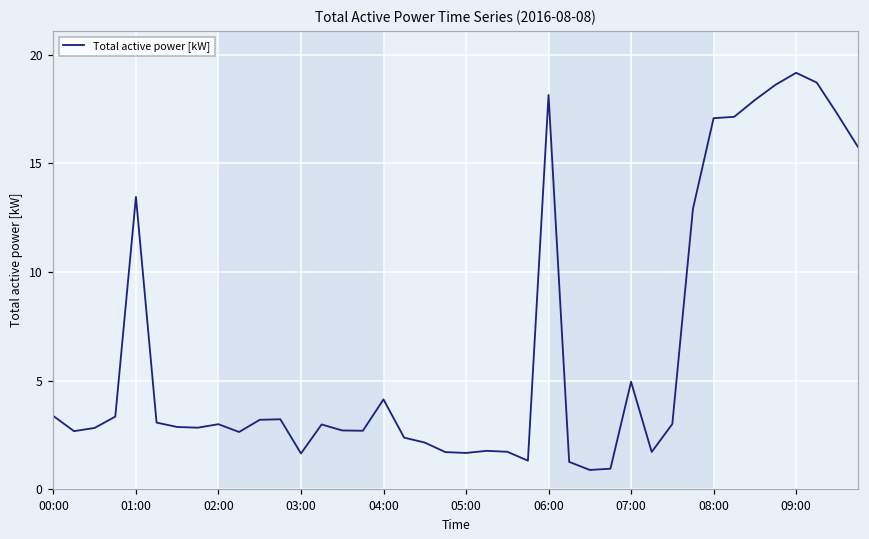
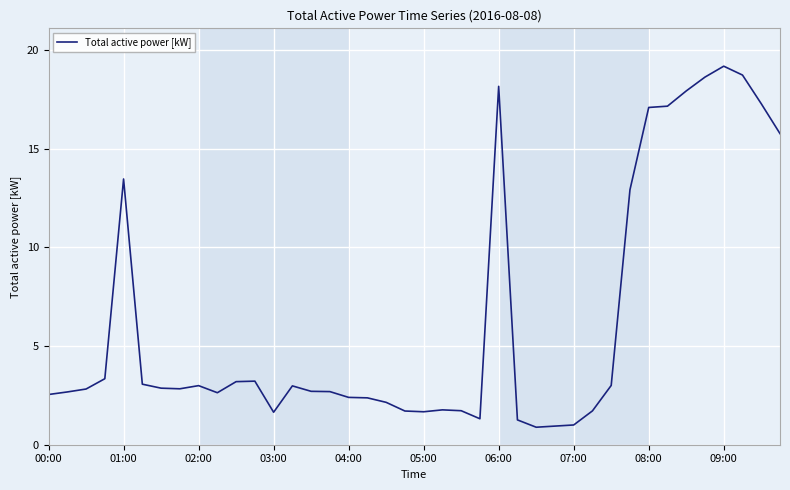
  {
-   "00:00": 3.4,
+   "00:00": 2.5,
    "01:00": 13.5,
    "02:00": 3.0,
    "03:00": 1.6,
-   "04:00": 4.1,
+   "04:00": 2.4,
    "05:00": 1.7,
    "06:00": 18.2,
-   "07:00": 4.9,
+   "07:00": 1.0,
    "08:00": 17.1,
    "09:00": 19.2
  }
